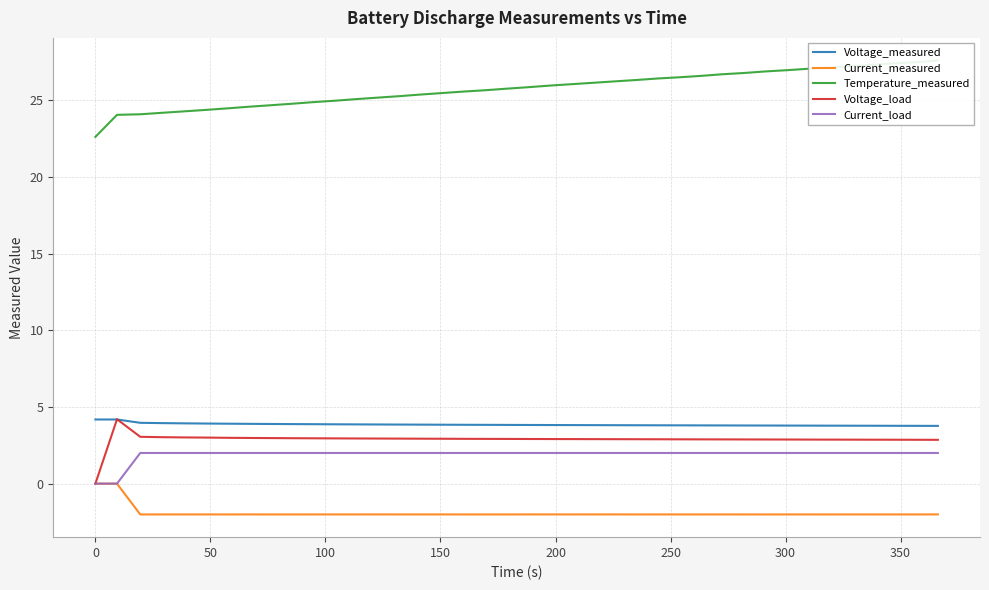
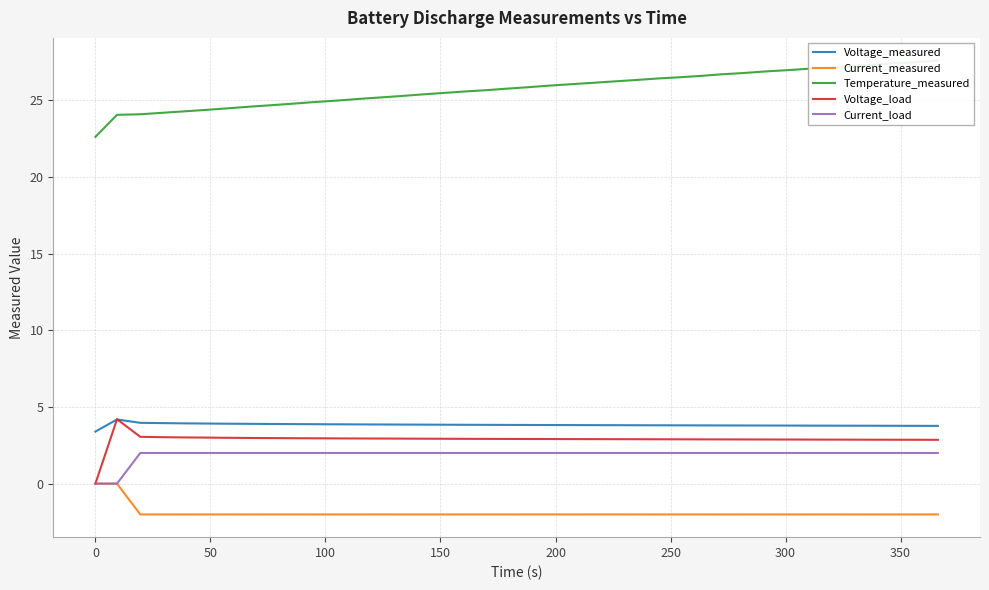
  {
    "Voltage_measured": {
-     "0": 4.2
+     "0": 3.4
    },
    "Temperature_measured": {
      "0": 22.6
    }
  }
